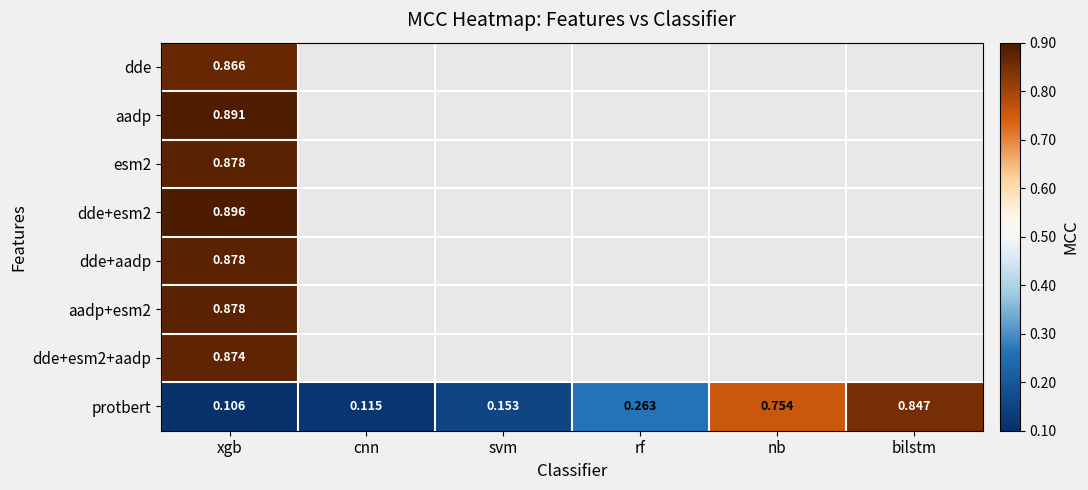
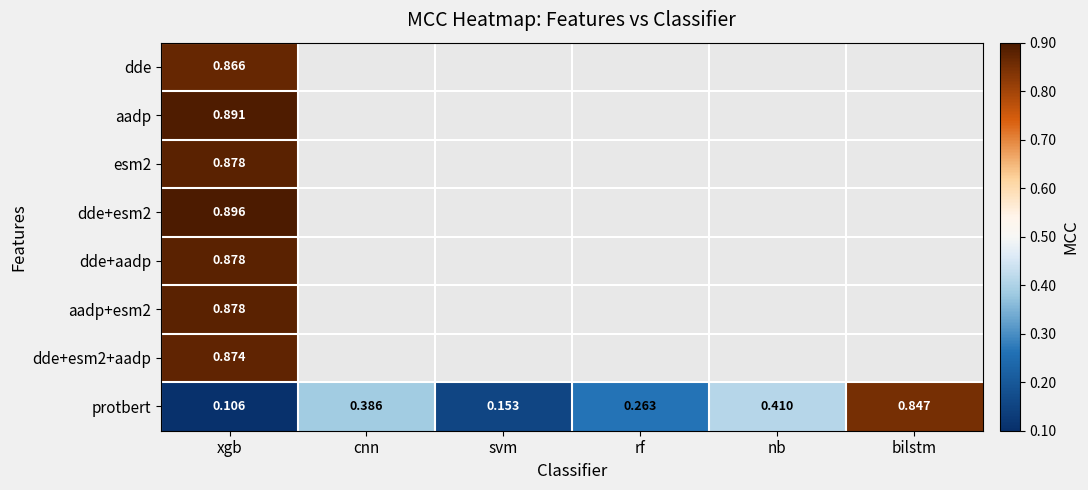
  {
    "dde": {
      "xgb": 0.866
    },
    "aadp": {
      "xgb": 0.891
    },
    "esm2": {
      "xgb": 0.878
    },
    "dde+esm2": {
      "xgb": 0.896
    },
    "dde+aadp": {
      "xgb": 0.878
    },
    "aadp+esm2": {
      "xgb": 0.878
    },
    "dde+esm2+aadp": {
      "xgb": 0.874
    },
    "protbert": {
      "xgb": 0.106,
-     "cnn": 0.115,
+     "cnn": 0.386,
      "svm": 0.153,
      "rf": 0.263,
-     "nb": 0.754,
+     "nb": 0.410,
      "bilstm": 0.847
    }
  }
